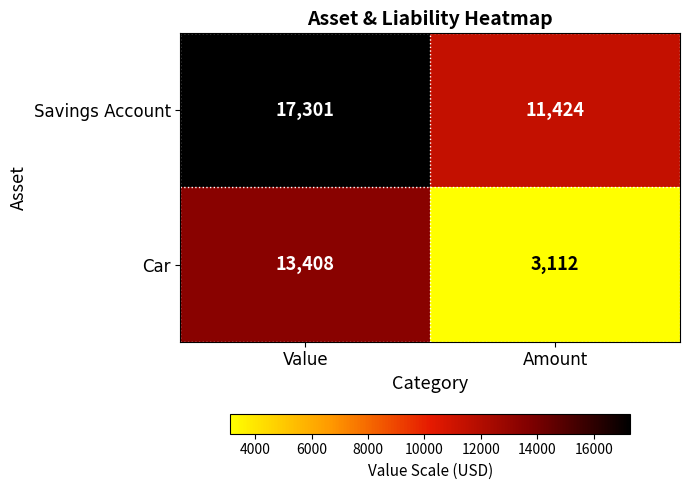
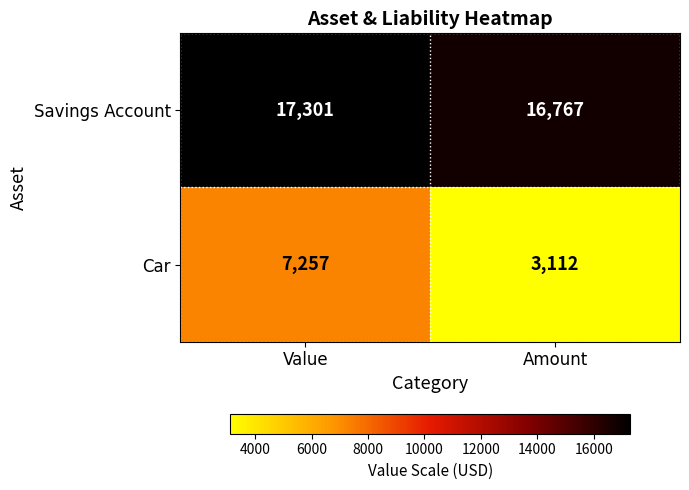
  {
    "Savings Account": {
      "Value": "17,301",
-     "Amount": "11,424"
+     "Amount": "16,767"
    },
    "Car": {
-     "Value": "13,408",
+     "Value": "7,257",
      "Amount": "3,112"
    }
  }
